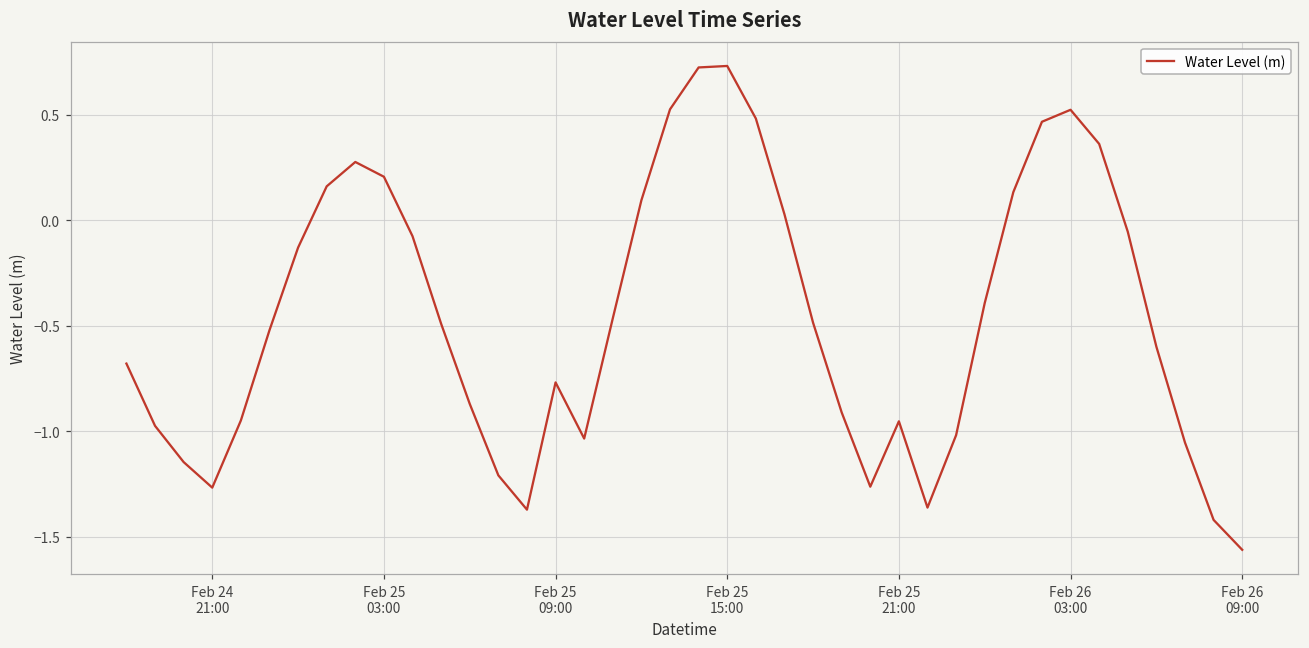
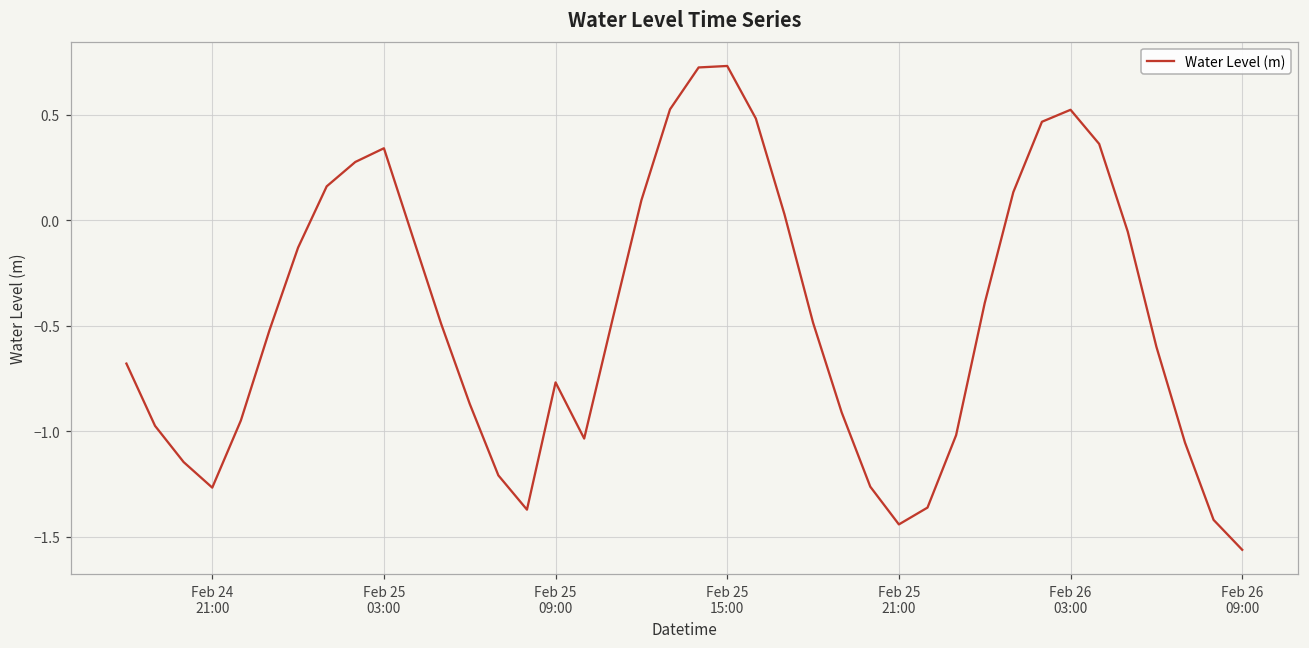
  {
    "Feb 24 21:00": -1.27,
-   "Feb 25 03:00": 0.21,
+   "Feb 25 03:00": 0.34,
    "Feb 25 09:00": -0.77,
    "Feb 25 15:00": 0.73,
-   "Feb 25 21:00": -0.95,
+   "Feb 25 21:00": -1.44,
    "Feb 26 03:00": 0.52,
    "Feb 26 09:00": -1.56
  }
